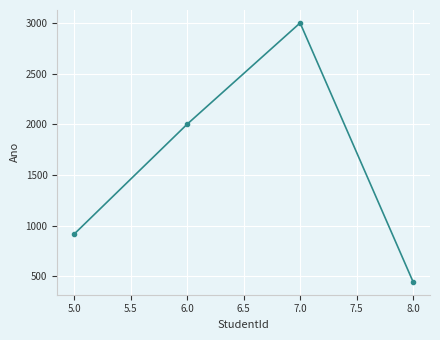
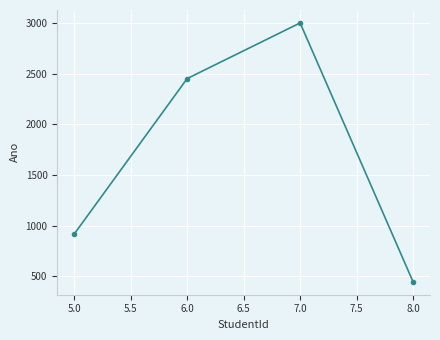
  {
    "5.0": 920,
-   "6.0": 2000,
+   "6.0": 2450,
    "7.0": 3000,
    "8.0": 440
  }
